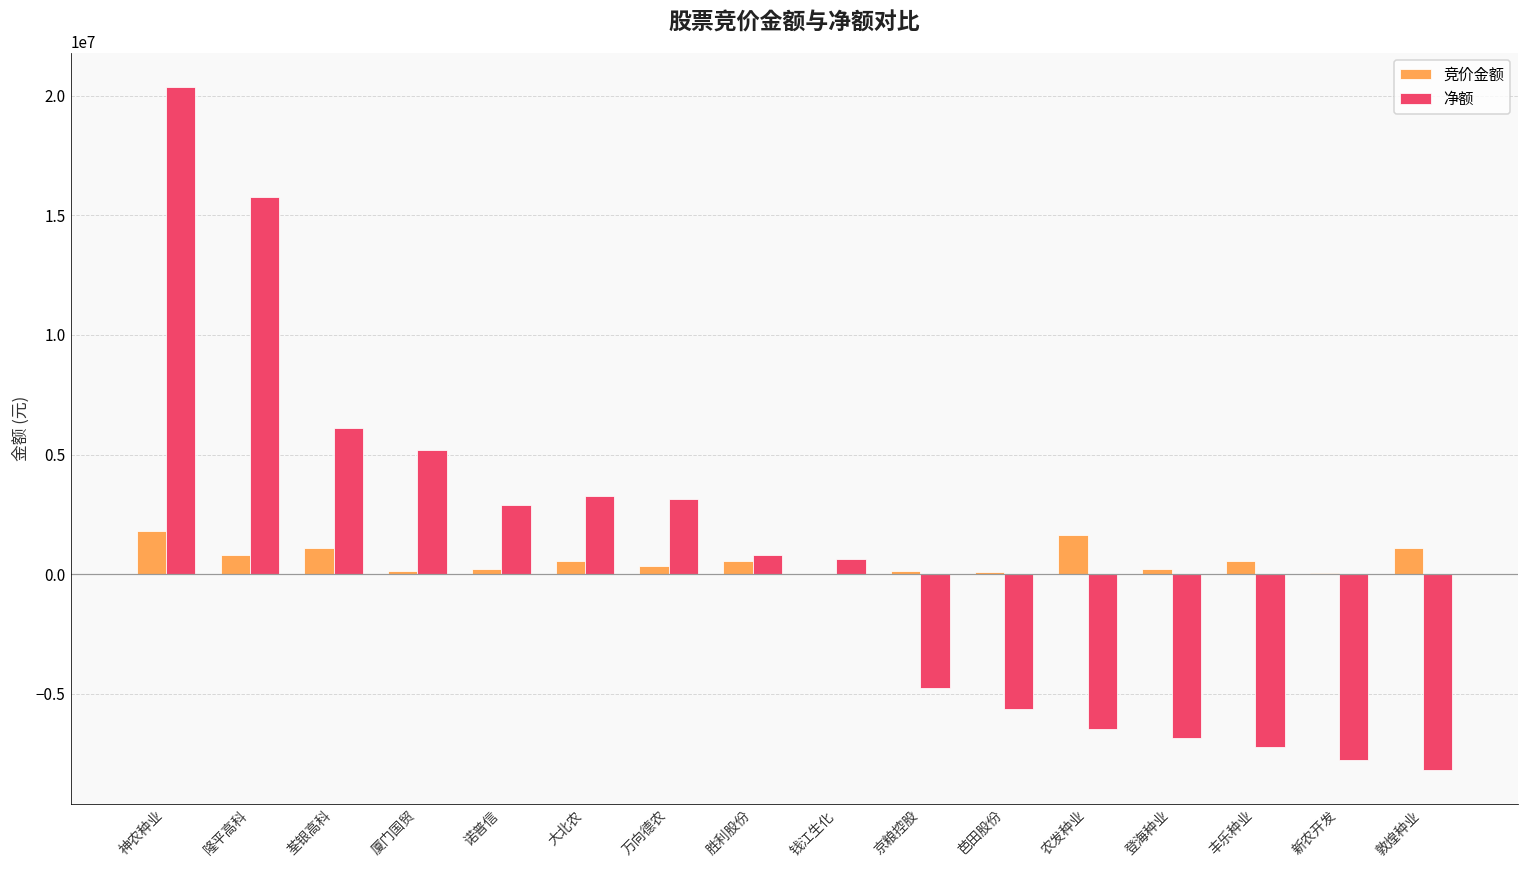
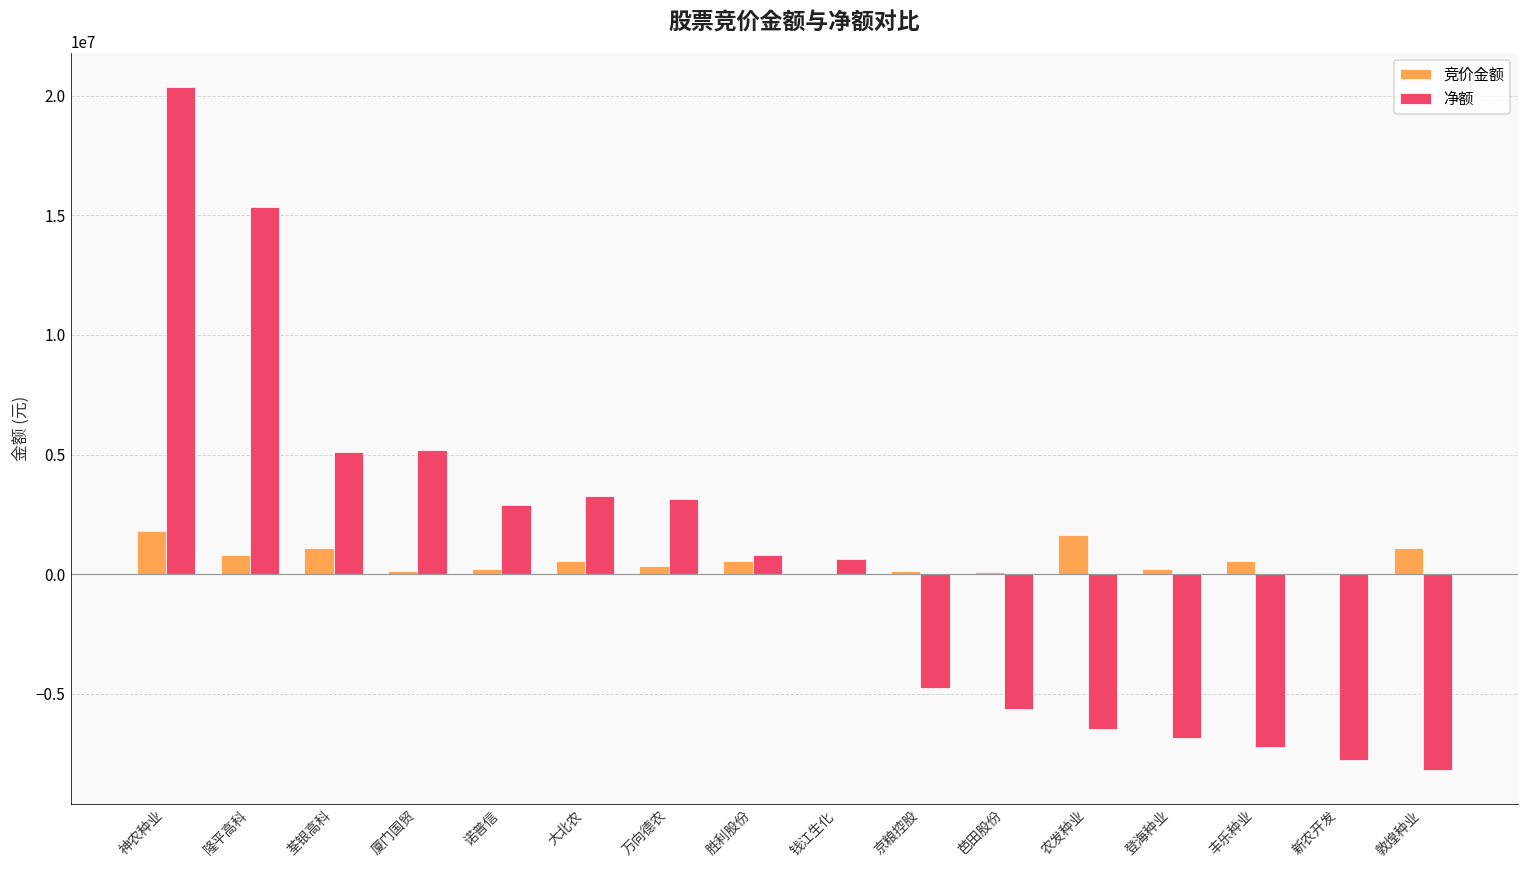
  {
    "竞价金额": {
      "神农种业": 1800000,
      "隆平高科": 800000,
      "荃银高科": 1100000,
      "厦门国贸": 100000,
      "诺普信": 200000,
      "大北农": 500000,
      "万向德农": 300000,
      "胜利股份": 600000,
      "钱江生化": 0,
      "京粮控股": 100000,
      "农发种业": 1700000,
      "登海种业": 200000,
      "丰乐种业": 500000,
      "敦煌种业": 1100000
    },
    "净额": {
      "神农种业": 20400000,
-     "隆平高科": 15800000,
-     "荃银高科": 6100000,
+     "隆平高科": 15300000,
+     "荃银高科": 5100000,
      "厦门国贸": 5200000,
      "诺普信": 2900000,
      "大北农": 3300000,
      "万向德农": 3100000,
      "胜利股份": 800000,
      "钱江生化": 600000,
      "京粮控股": -4800000,
      "芭田股份": -5600000,
      "农发种业": -6500000,
      "登海种业": -6800000,
      "丰乐种业": -7200000,
      "新农开发": -7700000,
      "敦煌种业": -8200000
    }
  }
